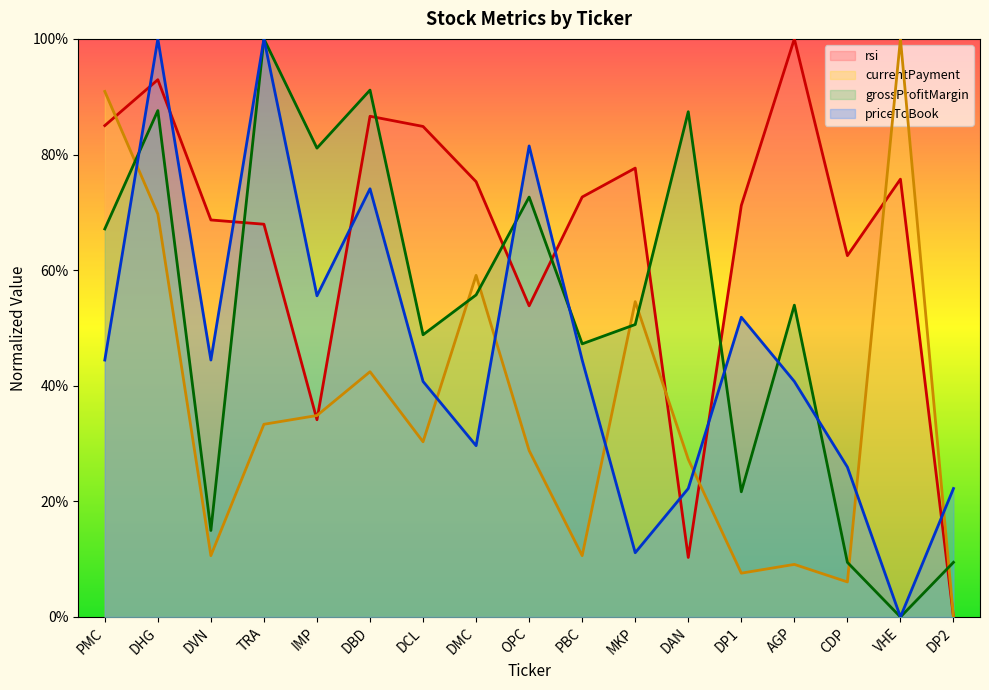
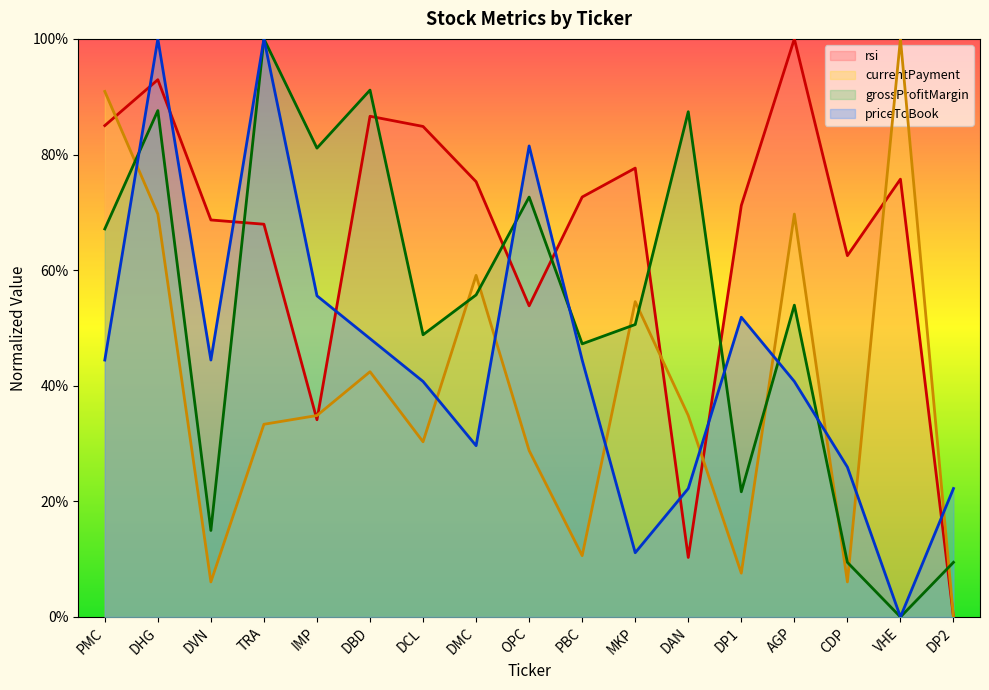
  {
    "rsi": {
      "PMC": "85%",
      "DHG": "93%",
      "DVN": "69%",
      "TRA": "68%",
      "IMP": "34%",
      "DBD": "87%",
      "DCL": "85%",
      "DMC": "75%",
      "OPC": "54%",
      "PBC": "73%",
      "MKP": "78%",
      "DAN": "10%",
      "DP1": "71%",
      "AGP": "100%",
      "CDP": "63%",
      "VHE": "76%"
    },
    "currentPayment": {
      "PMC": "91%",
      "DHG": "70%",
-     "DVN": "11%",
+     "DVN": "6%",
      "TRA": "33%",
      "IMP": "35%",
      "DBD": "42%",
      "DCL": "30%",
      "DMC": "59%",
      "OPC": "29%",
      "PBC": "11%",
      "MKP": "55%",
-     "DAN": "27%",
+     "DAN": "35%",
      "DP1": "8%",
-     "AGP": "9%",
+     "AGP": "70%",
      "CDP": "6%",
      "VHE": "100%"
    },
    "grossProfitMargin": {
      "PMC": "67%",
      "DHG": "88%",
      "DVN": "15%",
      "IMP": "81%",
      "DBD": "91%",
      "DCL": "49%",
      "DMC": "56%",
      "OPC": "73%",
      "PBC": "47%",
      "MKP": "51%",
      "DAN": "87%",
      "DP1": "22%",
      "AGP": "54%",
      "CDP": "9%",
      "DP2": "9%"
    },
    "priceToBook": {
      "PMC": "44%",
      "DHG": "100%",
      "DVN": "44%",
      "IMP": "56%",
-     "DBD": "74%",
+     "DBD": "48%",
      "DCL": "41%",
      "DMC": "30%",
      "OPC": "81%",
      "PBC": "44%",
      "MKP": "11%",
      "DAN": "22%",
      "DP1": "52%",
      "AGP": "41%",
      "CDP": "26%",
      "DP2": "22%"
    }
  }
